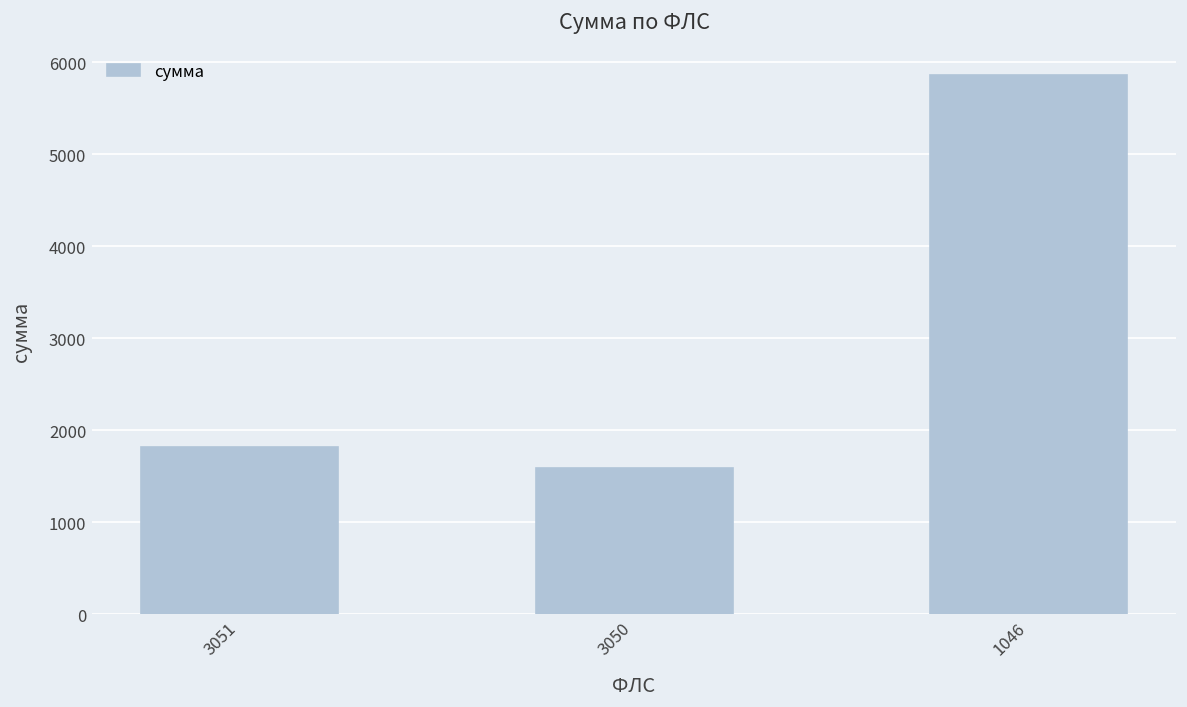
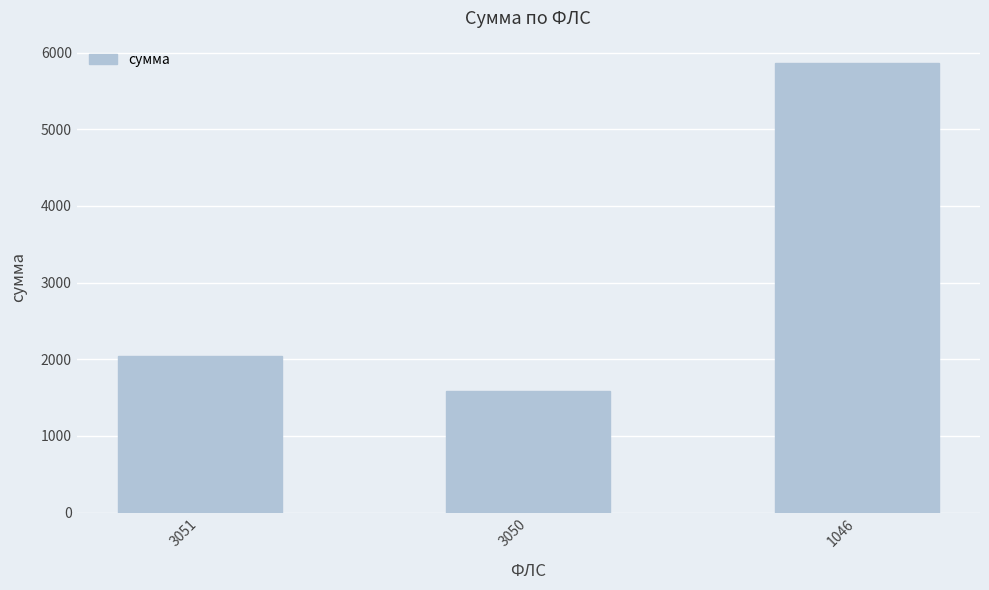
  {
-   "3051": 1800,
+   "3051": 2000,
    "3050": 1600,
    "1046": 5900
  }
